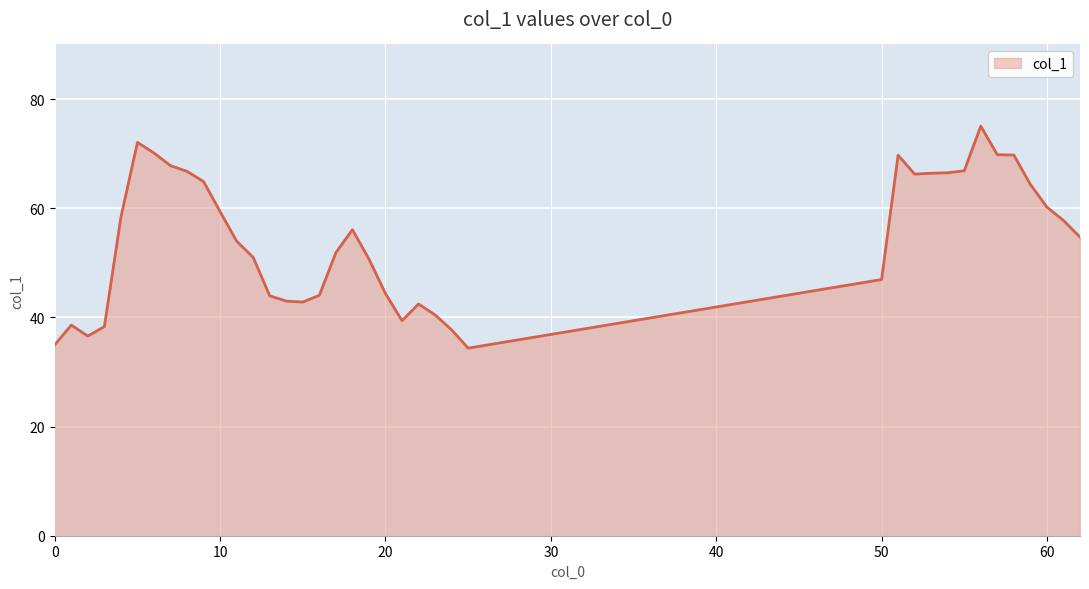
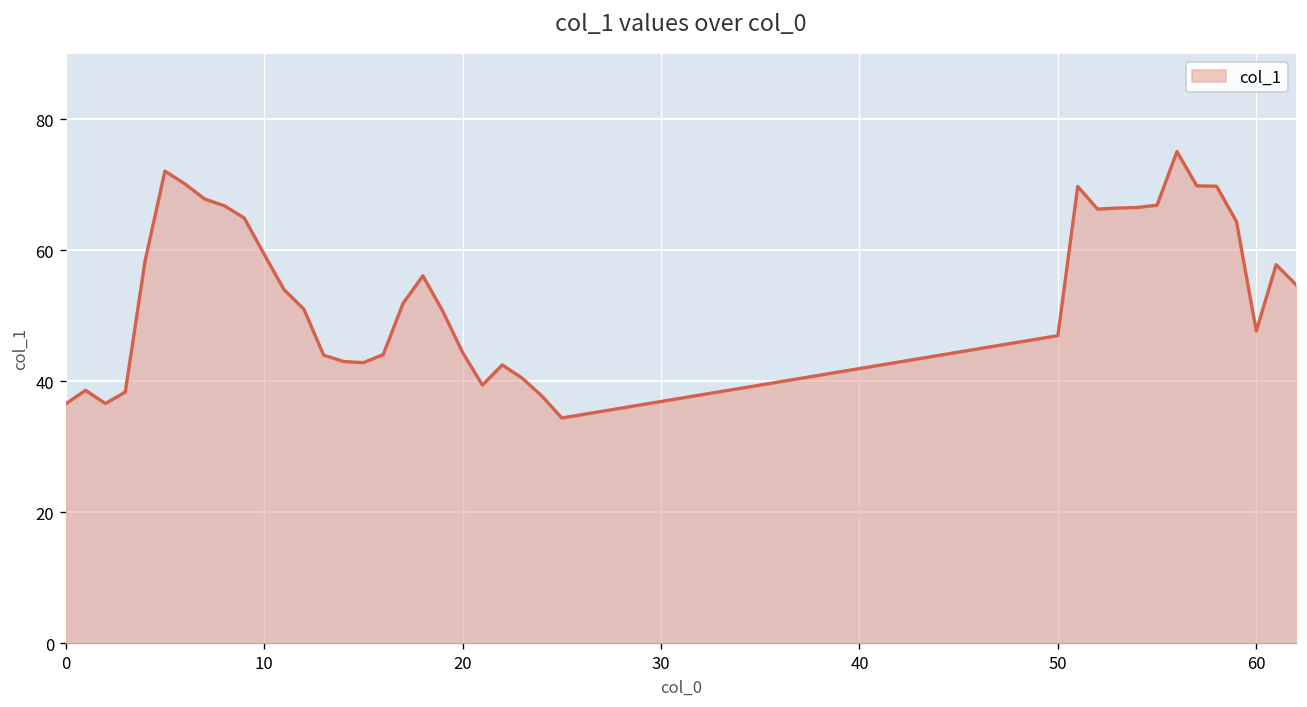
  {
-   "0": 35,
+   "0": 37,
    "10": 59,
    "20": 44,
    "50": 47,
-   "60": 60
+   "60": 48
  }
